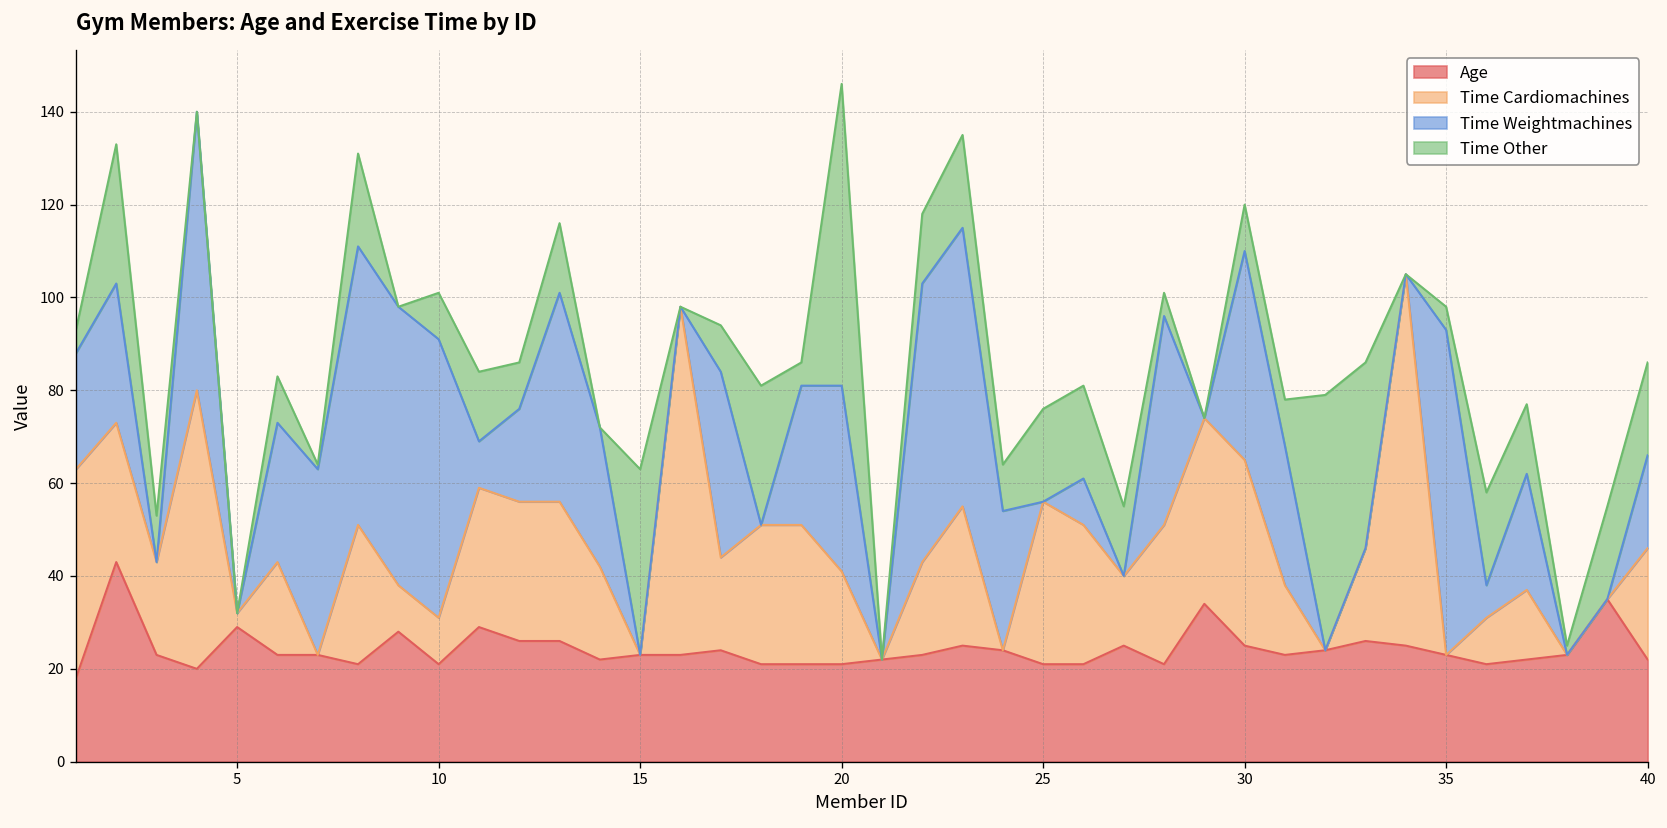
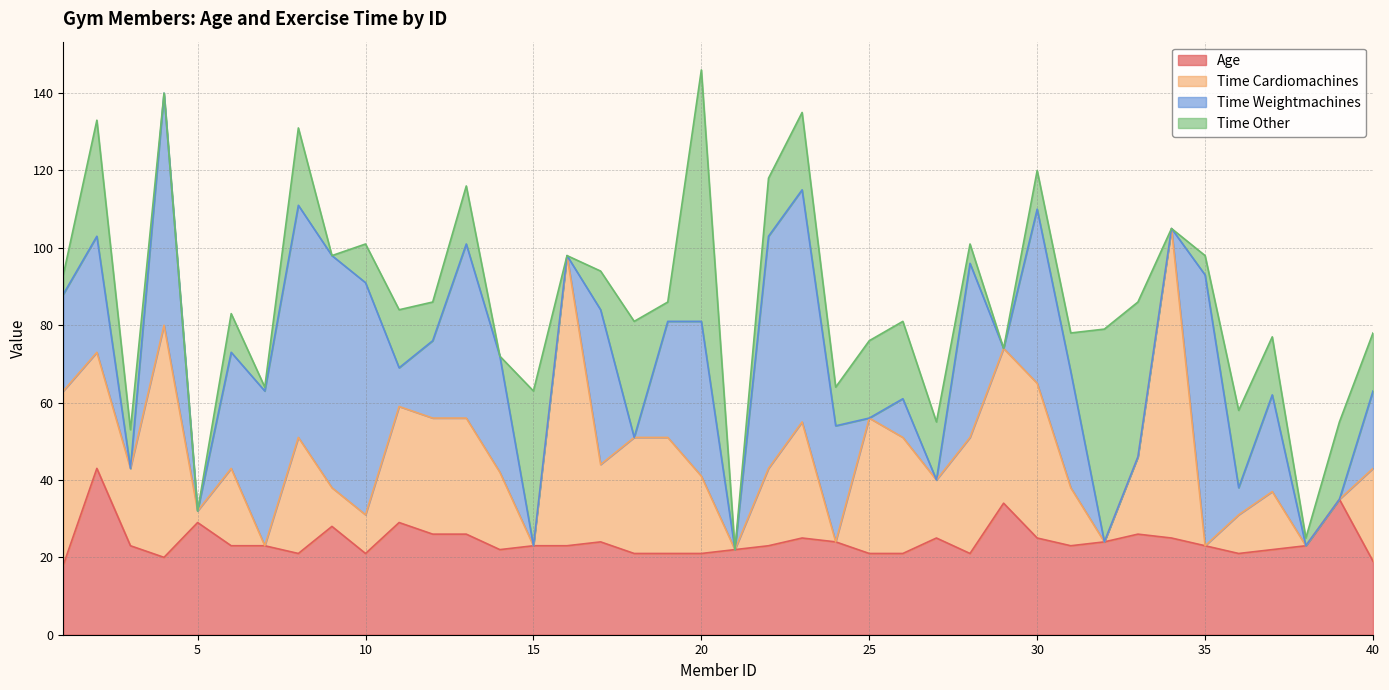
  {
    "Age": {
      "5": 29,
      "10": 21,
      "20": 21,
      "25": 21,
      "30": 25,
-     "40": 22
+     "40": 19
    },
    "Time Cardiomachines": {
      "10": 10,
      "20": 20,
      "30": 40,
      "40": 24
    },
    "Time Weightmachines": {
      "10": 60,
      "20": 40,
      "30": 45,
      "35": 70,
      "40": 20
    },
    "Time Other": {
      "10": 10,
      "15": 40,
      "20": 65,
      "25": 20,
      "30": 10,
      "35": 5,
-     "40": 20
+     "40": 15
    }
  }
